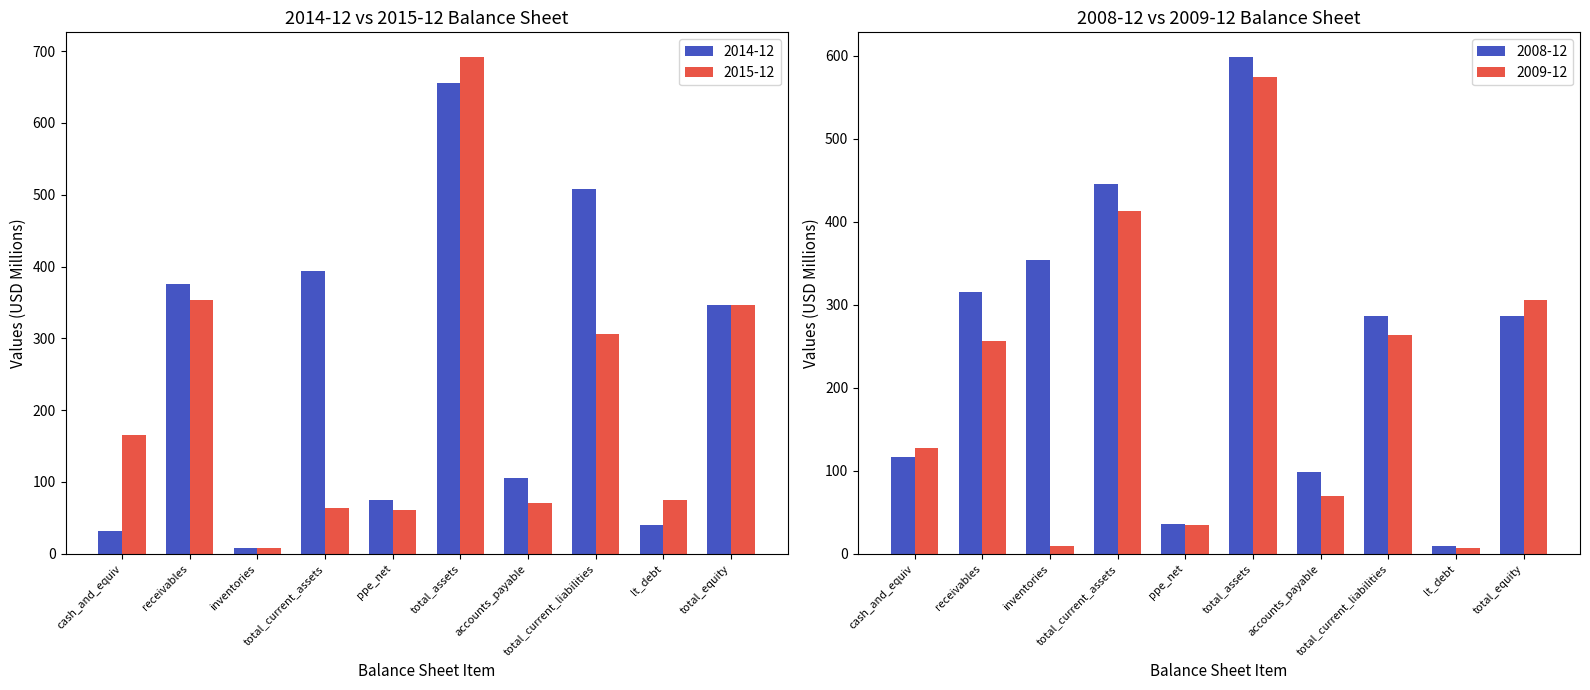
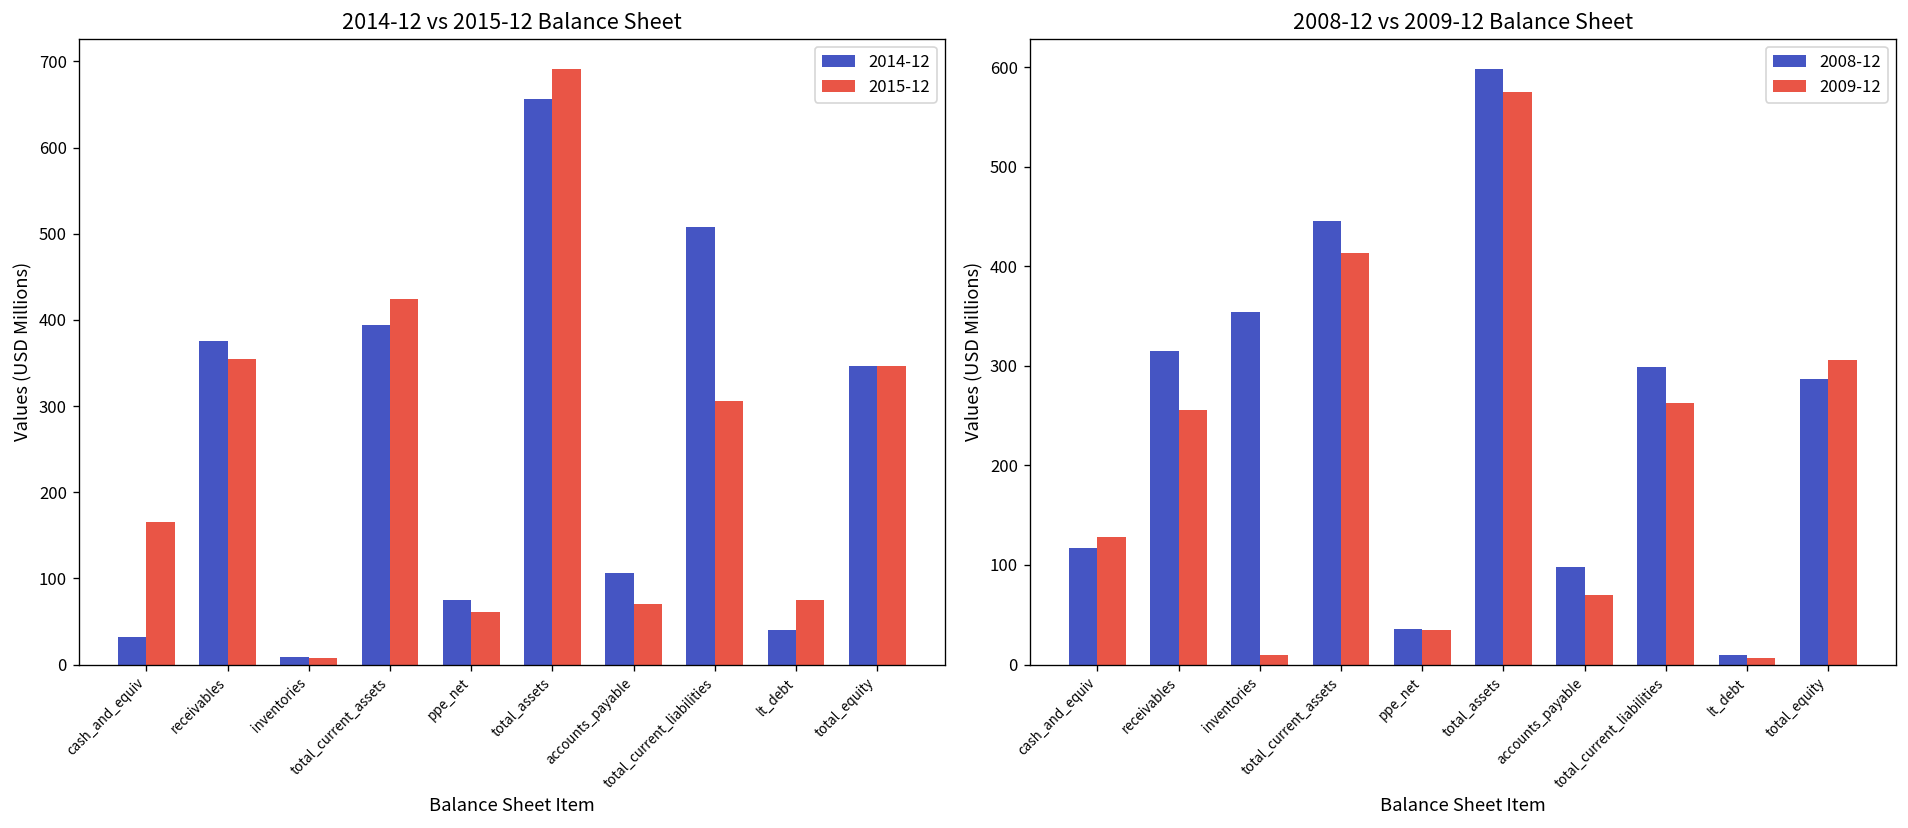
  {
    "2014-12 vs 2015-12 Balance Sheet": {
      "2014-12": {
        "cash_and_equiv": 30,
        "receivables": 380,
        "inventories": 10,
        "total_current_assets": 390,
        "ppe_net": 80,
        "total_assets": 660,
        "accounts_payable": 110,
        "total_current_liabilities": 510,
        "lt_debt": 40,
        "total_equity": 350
      },
      "2015-12": {
        "cash_and_equiv": 170,
        "receivables": 350,
        "inventories": 10,
-       "total_current_assets": 60,
+       "total_current_assets": 420,
        "ppe_net": 60,
        "total_assets": 690,
        "accounts_payable": 70,
        "total_current_liabilities": 310,
        "lt_debt": 70,
        "total_equity": 350
      }
    },
    "2008-12 vs 2009-12 Balance Sheet": {
      "2008-12": {
        "cash_and_equiv": 120,
        "receivables": 320,
        "inventories": 350,
        "total_current_assets": 450,
        "ppe_net": 40,
        "total_assets": 600,
        "accounts_payable": 100,
-       "total_current_liabilities": 290,
+       "total_current_liabilities": 300,
        "lt_debt": 10,
        "total_equity": 290
      },
      "2009-12": {
        "cash_and_equiv": 130,
        "receivables": 260,
        "inventories": 10,
        "total_current_assets": 410,
        "ppe_net": 30,
        "total_assets": 570,
        "accounts_payable": 70,
        "total_current_liabilities": 260,
        "lt_debt": 10,
        "total_equity": 310
      }
    }
  }
